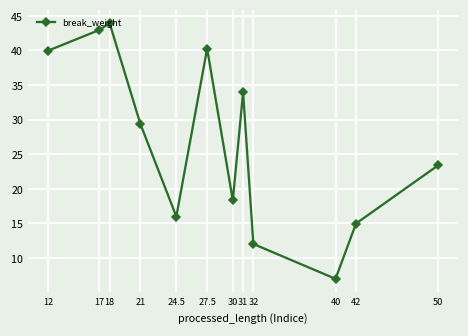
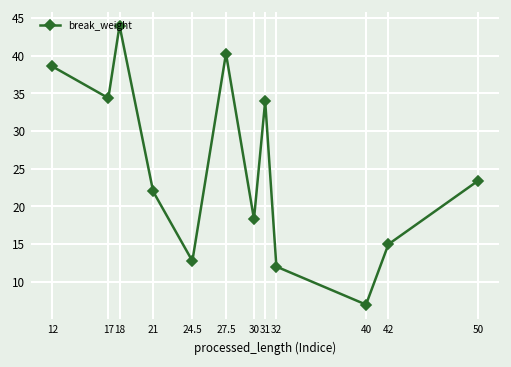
  {
-   "12": 40,
-   "17": 43,
+   "12": 39,
+   "17": 34,
    "18": 44,
-   "21": 29,
-   "24.5": 16,
+   "21": 22,
+   "24.5": 13,
    "27.5": 40,
    "30": 18,
    "31": 34,
    "32": 12,
    "40": 7,
    "42": 15,
    "50": 23
  }
